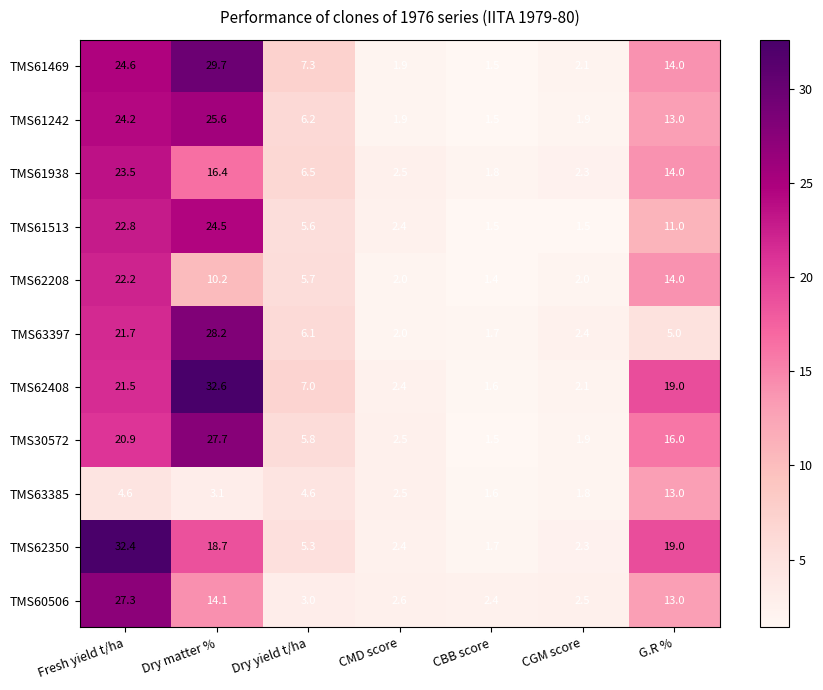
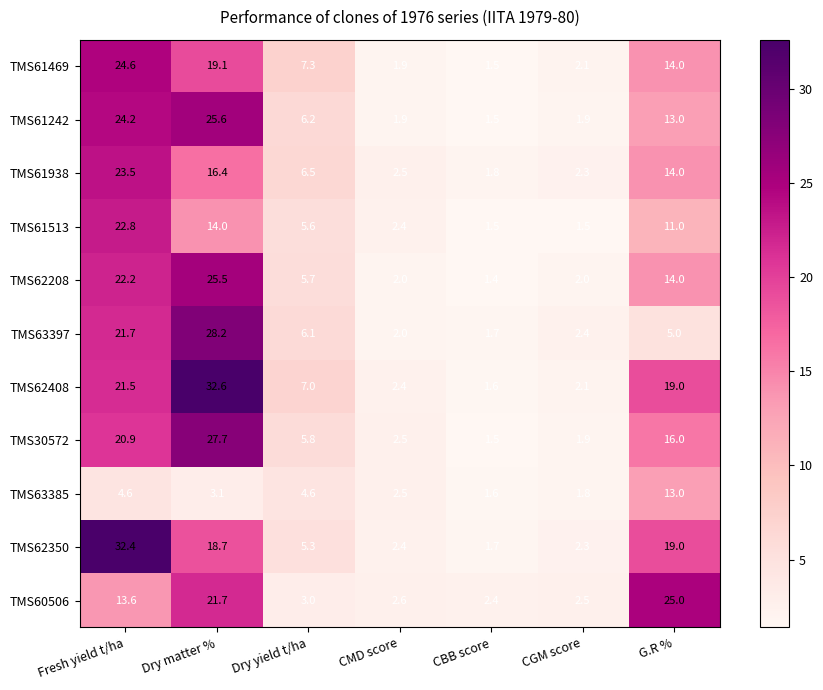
  {
    "TMS61469": {
      "Fresh yield t/ha": 24.6,
-     "Dry matter %": 29.7,
+     "Dry matter %": 19.1,
      "Dry yield t/ha": 7.3,
      "G.R %": 14.0
    },
    "TMS61242": {
      "Fresh yield t/ha": 24.2,
      "Dry matter %": 25.6,
      "G.R %": 13.0
    },
    "TMS61938": {
      "Fresh yield t/ha": 23.5,
      "Dry matter %": 16.4,
      "G.R %": 14.0
    },
    "TMS61513": {
      "Fresh yield t/ha": 22.8,
-     "Dry matter %": 24.5,
+     "Dry matter %": 14.0,
      "G.R %": 11.0
    },
    "TMS62208": {
      "Fresh yield t/ha": 22.2,
-     "Dry matter %": 10.2,
+     "Dry matter %": 25.5,
      "G.R %": 14.0
    },
    "TMS63397": {
      "Fresh yield t/ha": 21.7,
      "Dry matter %": 28.2
    },
    "TMS62408": {
      "Fresh yield t/ha": 21.5,
      "Dry matter %": 32.6,
      "G.R %": 19.0
    },
    "TMS30572": {
      "Fresh yield t/ha": 20.9,
      "Dry matter %": 27.7,
      "G.R %": 16.0
    },
    "TMS63385": {
      "G.R %": 13.0
    },
    "TMS62350": {
      "Fresh yield t/ha": 32.4,
      "Dry matter %": 18.7,
      "G.R %": 19.0
    },
    "TMS60506": {
-     "Fresh yield t/ha": 27.3,
-     "Dry matter %": 14.1,
-     "G.R %": 13.0
+     "Fresh yield t/ha": 13.6,
+     "Dry matter %": 21.7,
+     "G.R %": 25.0
    }
  }
